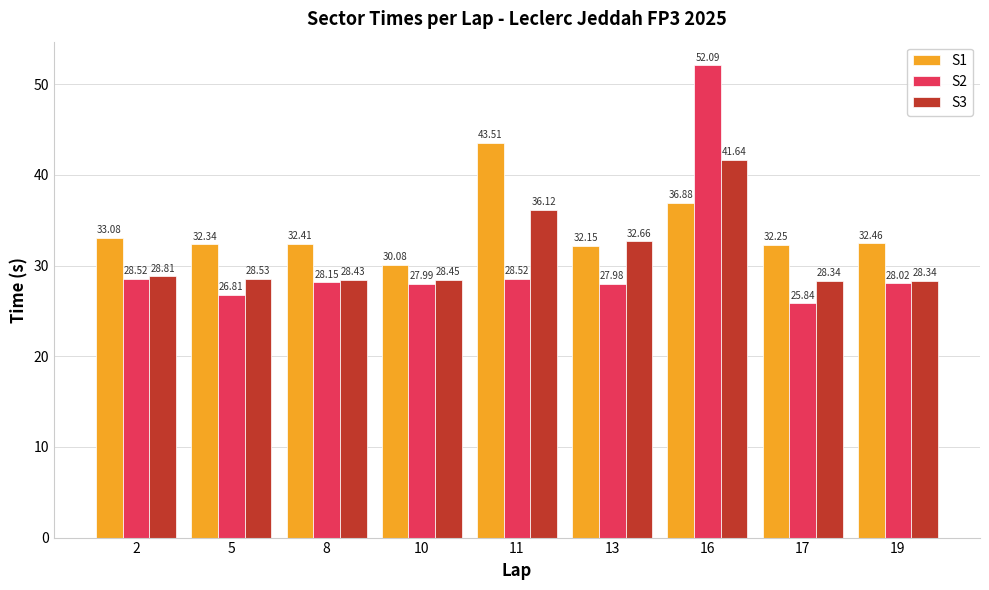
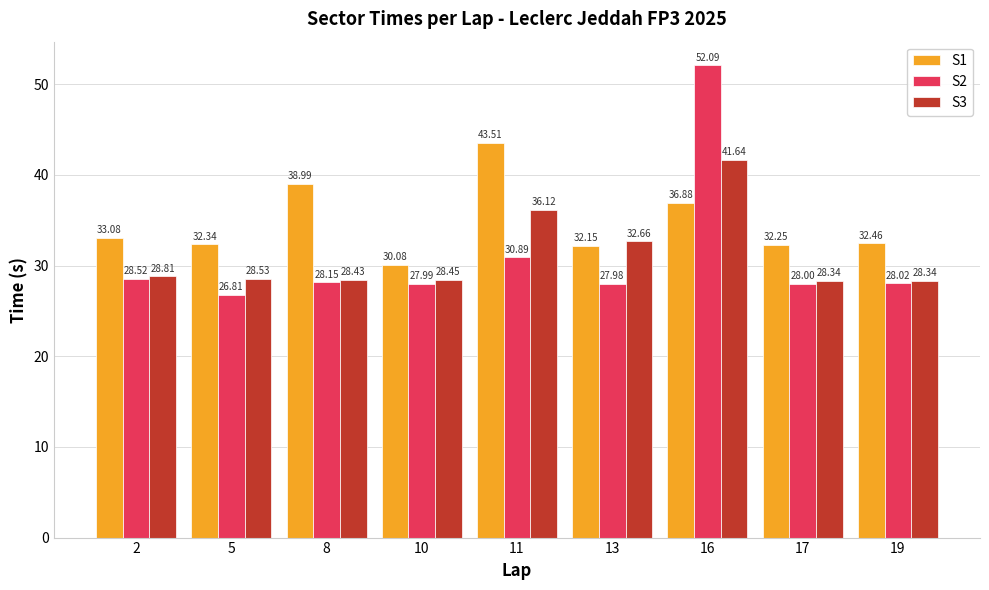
  {
    "S1": {
      "2": 33.08,
      "5": 32.34,
-     "8": 32.41,
+     "8": 38.99,
      "10": 30.08,
      "11": 43.51,
      "13": 32.15,
      "16": 36.88,
      "17": 32.25,
      "19": 32.46
    },
    "S2": {
      "2": 28.52,
      "5": 26.81,
      "8": 28.15,
      "10": 27.99,
-     "11": 28.52,
+     "11": 30.89,
      "13": 27.98,
      "16": 52.09,
-     "17": 25.84,
+     "17": 28.00,
      "19": 28.02
    },
    "S3": {
      "2": 28.81,
      "5": 28.53,
      "8": 28.43,
      "10": 28.45,
      "11": 36.12,
      "13": 32.66,
      "16": 41.64,
      "17": 28.34,
      "19": 28.34
    }
  }
